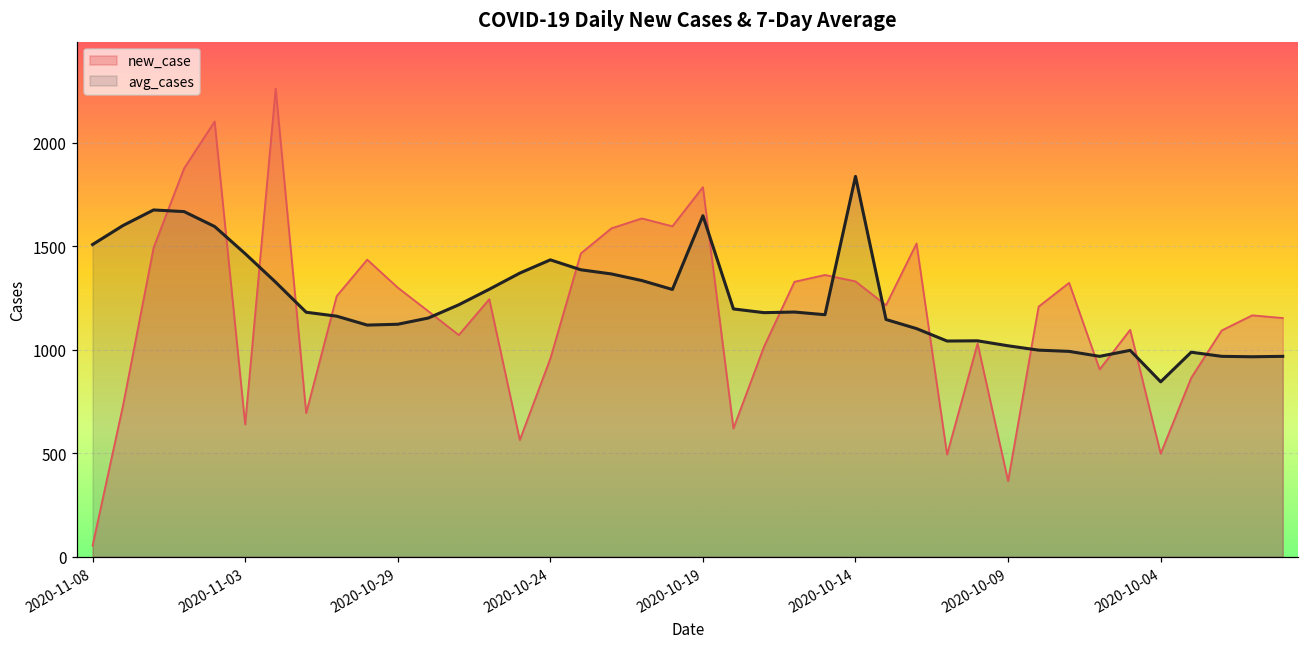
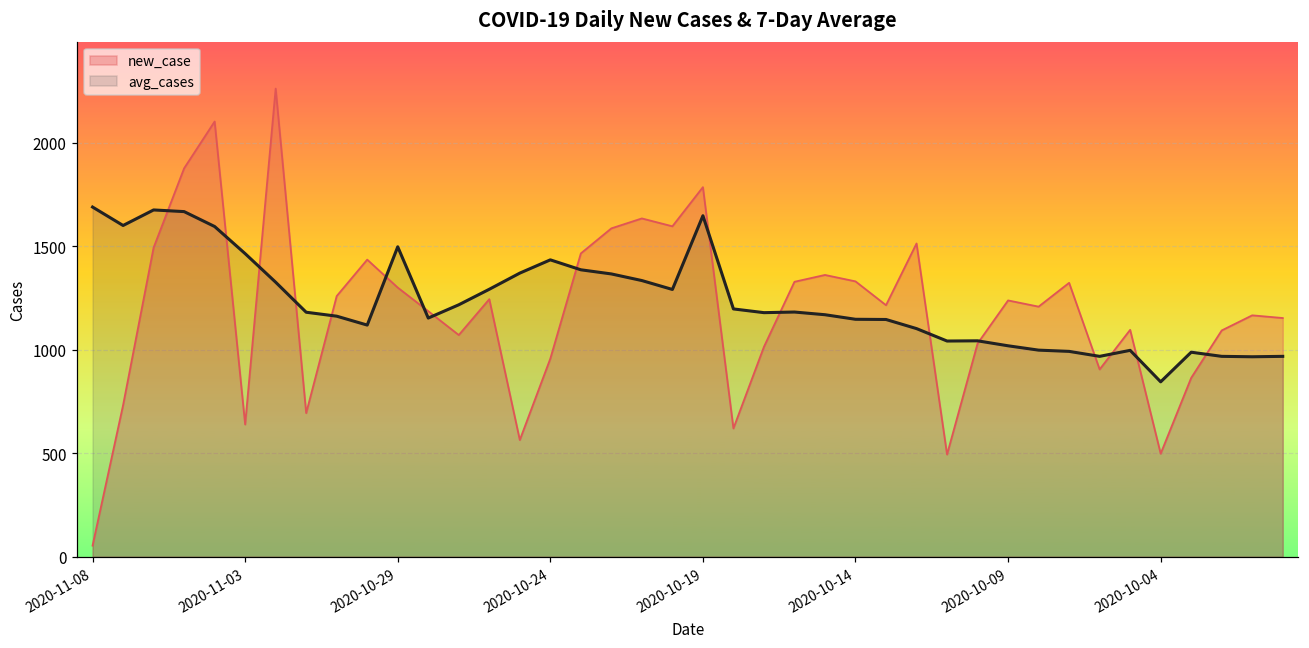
  {
    "new_case": {
      "2020-11-08": 50,
      "2020-11-03": 640,
      "2020-10-29": 1300,
      "2020-10-24": 960,
      "2020-10-19": 1790,
      "2020-10-14": 1330,
-     "2020-10-09": 370,
+     "2020-10-09": 1240,
      "2020-10-04": 500
    },
    "avg_cases": {
-     "2020-11-08": 1510,
+     "2020-11-08": 1690,
      "2020-11-03": 1460,
-     "2020-10-29": 1120,
+     "2020-10-29": 1500,
      "2020-10-24": 1430,
      "2020-10-19": 1650,
-     "2020-10-14": 1840,
+     "2020-10-14": 1150,
      "2020-10-09": 1020,
      "2020-10-04": 850
    }
  }
